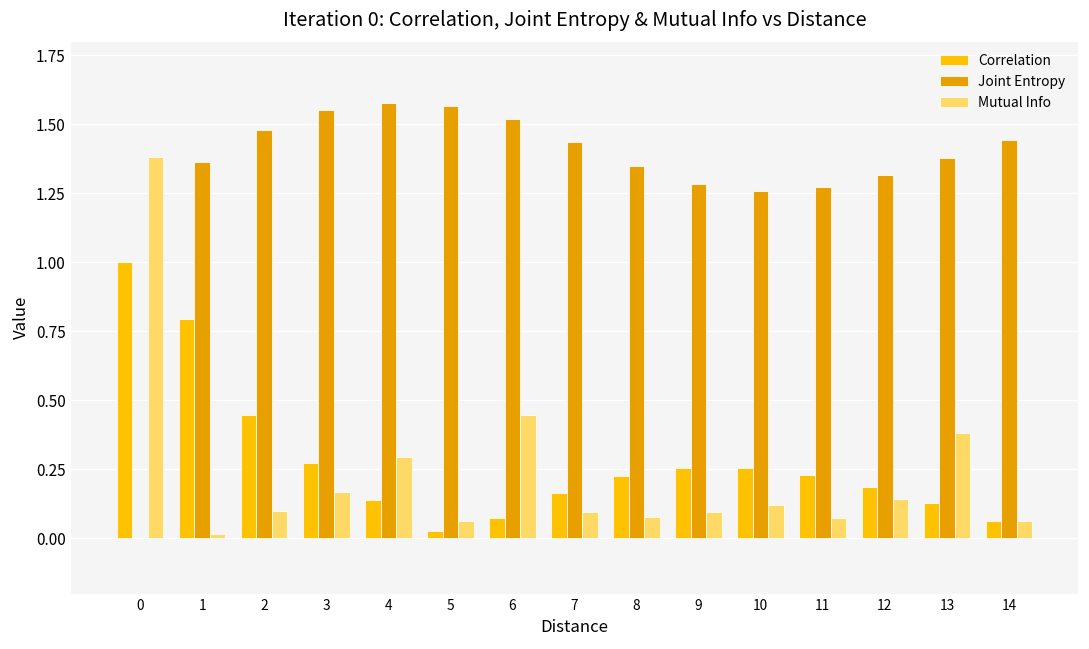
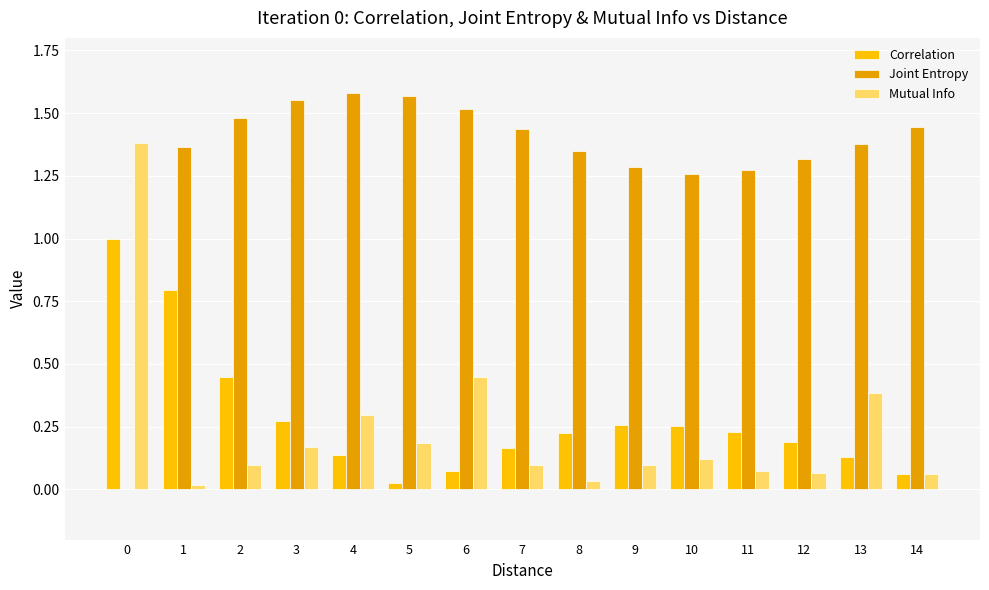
  {
    "Mutual Info": {
      "0": 1.38,
      "1": 0.02,
      "2": 0.10,
      "3": 0.17,
      "4": 0.30,
-     "5": 0.06,
+     "5": 0.19,
      "6": 0.45,
      "7": 0.10,
-     "8": 0.08,
+     "8": 0.03,
      "9": 0.10,
      "10": 0.12,
      "11": 0.07,
-     "12": 0.14,
+     "12": 0.07,
      "13": 0.38,
      "14": 0.06
    }
  }
